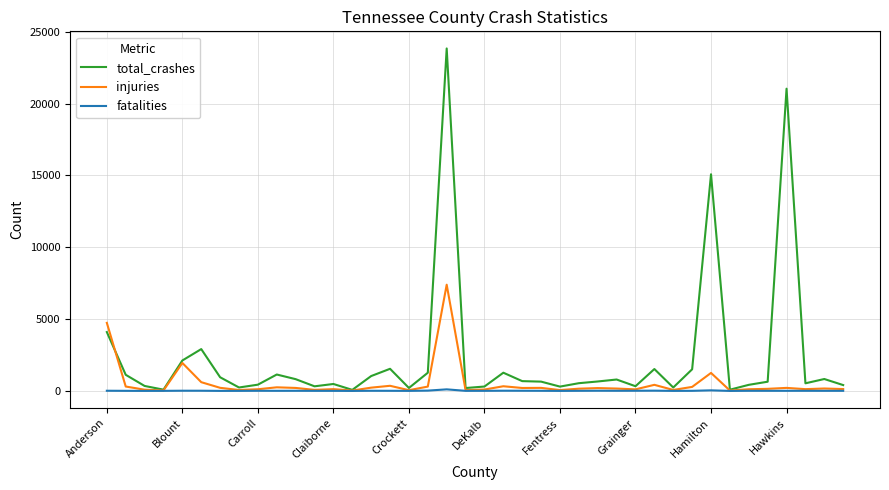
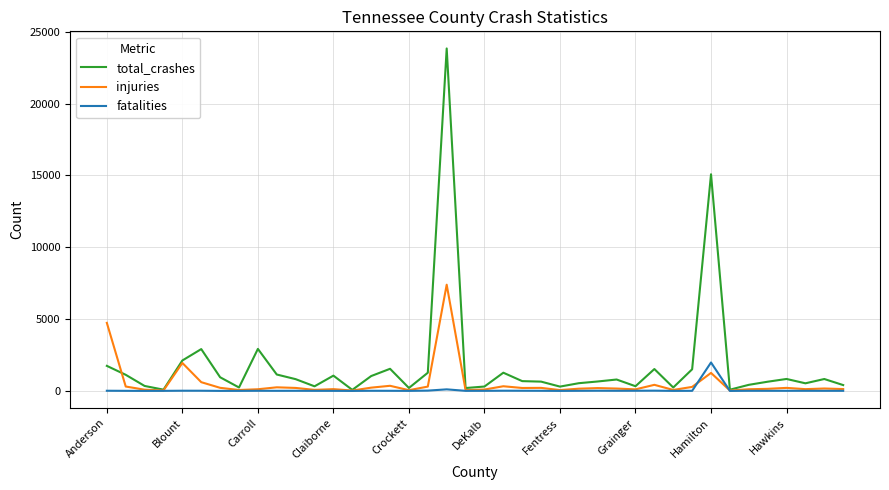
  {
    "total_crashes": {
-     "Anderson": 4100,
-     "Carroll": 400,
-     "Claiborne": 500,
+     "Anderson": 1700,
+     "Carroll": 2900,
+     "Claiborne": 1100,
      "DeKalb": 300,
      "Fentress": 300,
      "Grainger": 300,
      "Hamilton": 15100,
-     "Hawkins": 21000
+     "Hawkins": 800
    },
    "injuries": {
      "Anderson": 4700,
      "Hamilton": 1300,
      "Hawkins": 200
    },
    "fatalities": {
      "Anderson": 0,
      "Blount": 0,
-     "Hamilton": 0,
+     "Hamilton": 2000,
      "Hawkins": 0
    }
  }
